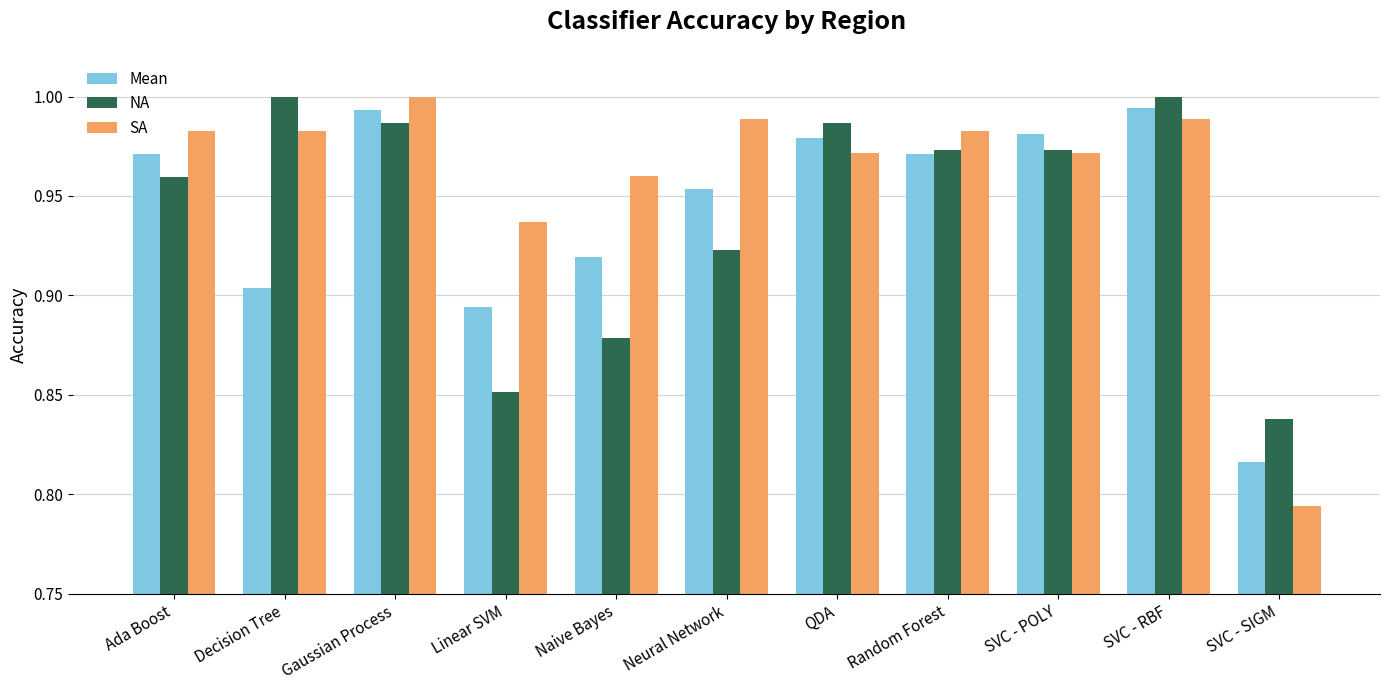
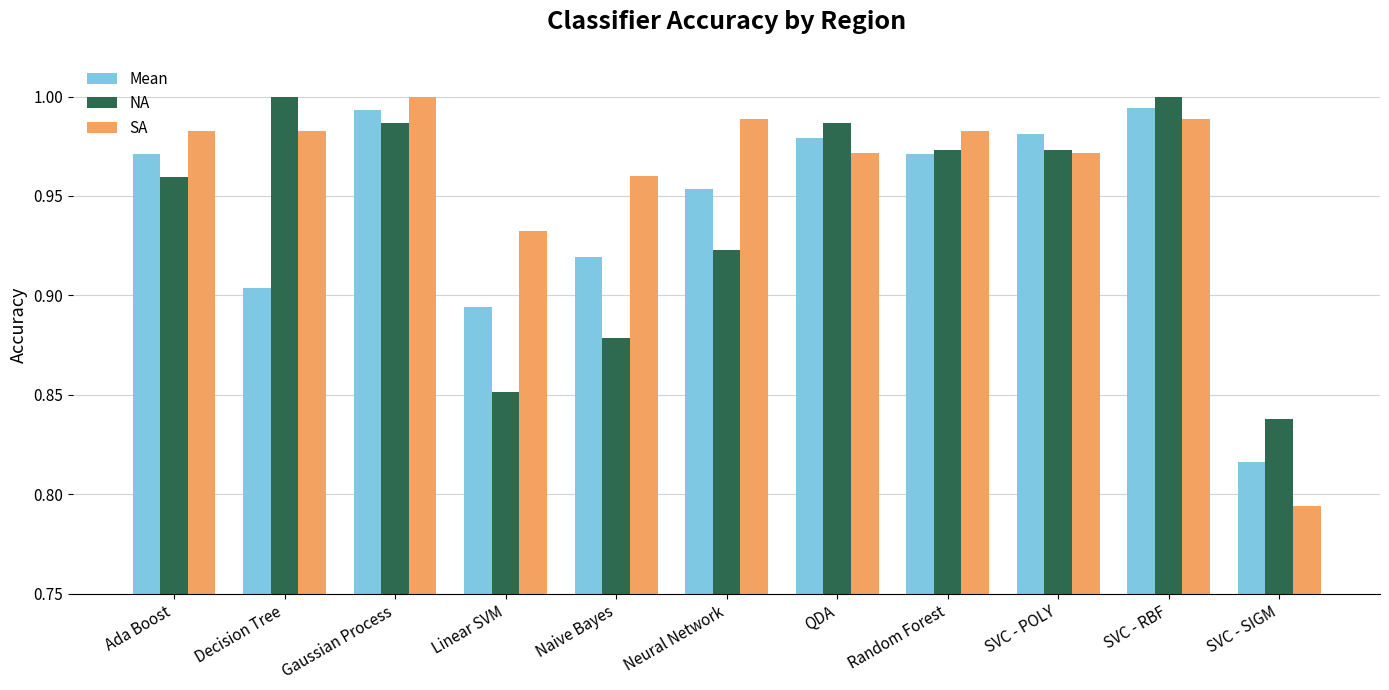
  {
    "Mean": {
      "Ada Boost": 0.971,
      "Decision Tree": 0.904,
      "Gaussian Process": 0.993,
      "Linear SVM": 0.894,
      "Naive Bayes": 0.919,
      "Neural Network": 0.954,
      "QDA": 0.979,
      "Random Forest": 0.971,
      "SVC - POLY": 0.981,
      "SVC - RBF": 0.994,
      "SVC - SIGM": 0.816
    },
    "NA": {
      "Ada Boost": 0.959,
      "Decision Tree": 1.000,
      "Gaussian Process": 0.986,
      "Linear SVM": 0.851,
      "Naive Bayes": 0.878,
      "Neural Network": 0.923,
      "QDA": 0.986,
      "Random Forest": 0.973,
      "SVC - POLY": 0.973,
      "SVC - RBF": 1.000,
      "SVC - SIGM": 0.838
    },
    "SA": {
      "Ada Boost": 0.983,
      "Decision Tree": 0.983,
      "Gaussian Process": 1.000,
-     "Linear SVM": 0.937,
+     "Linear SVM": 0.932,
      "Naive Bayes": 0.960,
      "Neural Network": 0.989,
      "QDA": 0.971,
      "Random Forest": 0.983,
      "SVC - POLY": 0.971,
      "SVC - RBF": 0.989,
      "SVC - SIGM": 0.794
    }
  }
